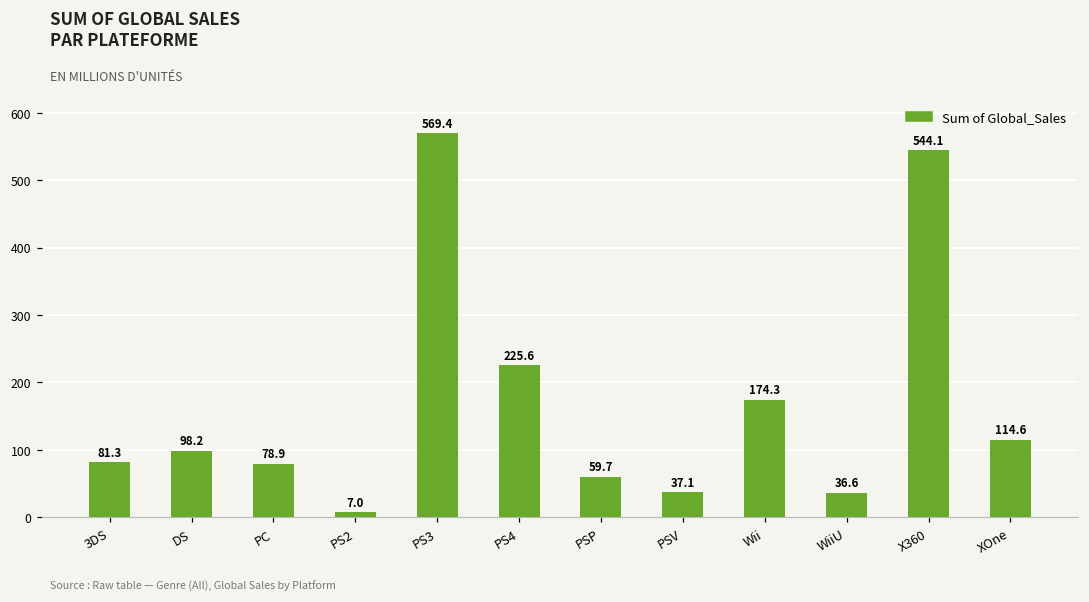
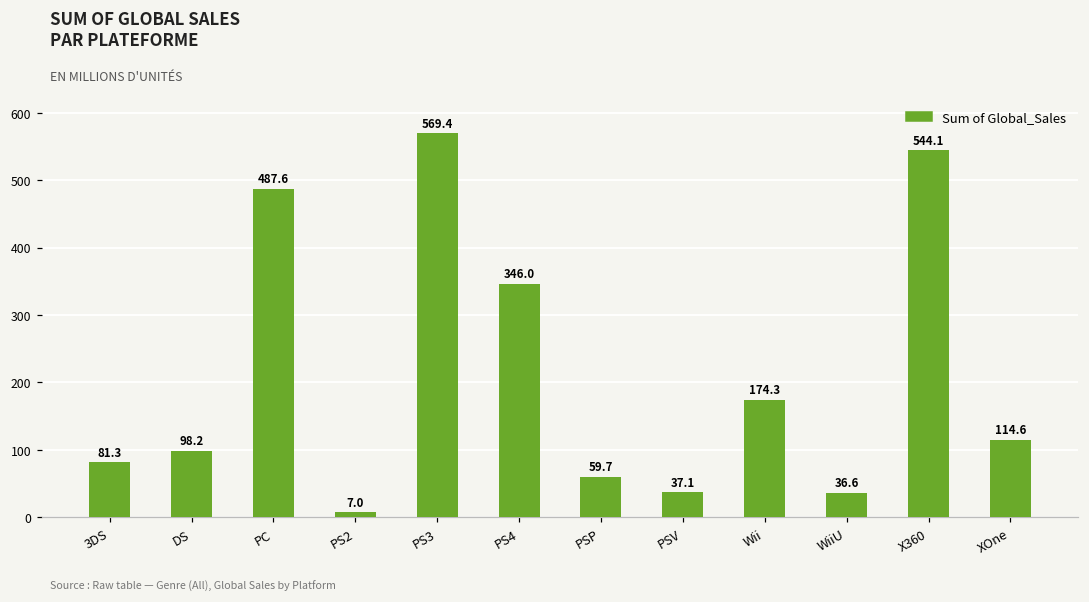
  {
    "3DS": 81.3,
    "DS": 98.2,
-   "PC": 78.9,
+   "PC": 487.6,
    "PS2": 7.0,
    "PS3": 569.4,
-   "PS4": 225.6,
+   "PS4": 346.0,
    "PSP": 59.7,
    "PSV": 37.1,
    "Wii": 174.3,
    "WiiU": 36.6,
    "X360": 544.1,
    "XOne": 114.6
  }
